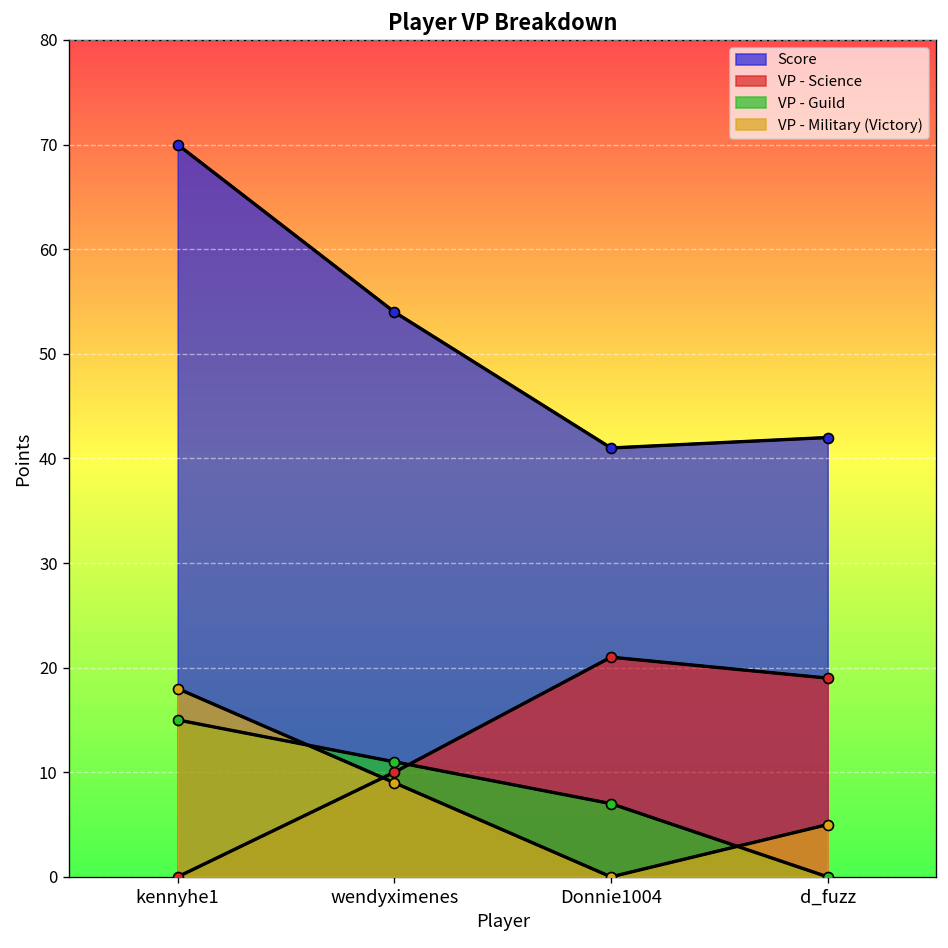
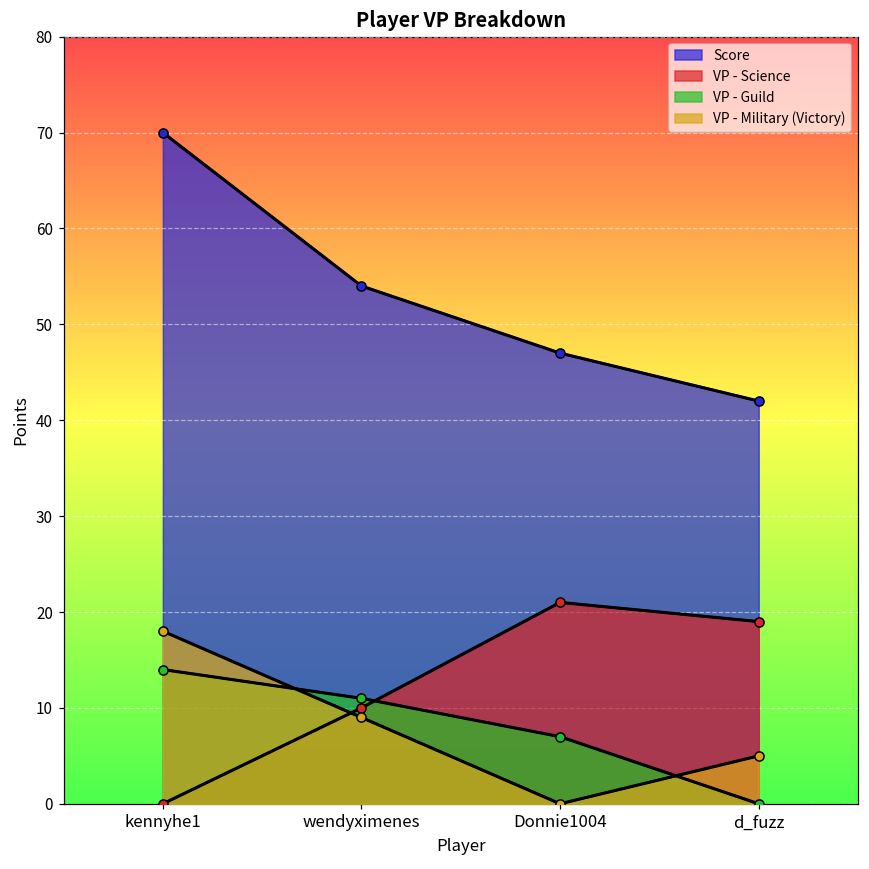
  {
    "Score": {
      "kennyhe1": 70,
      "wendyximenes": 54,
-     "Donnie1004": 41,
+     "Donnie1004": 47,
      "d_fuzz": 42
    },
    "VP - Science": {
      "kennyhe1": 0,
      "wendyximenes": 10,
      "Donnie1004": 21,
      "d_fuzz": 19
    },
    "VP - Guild": {
-     "kennyhe1": 15,
+     "kennyhe1": 14,
      "wendyximenes": 11,
      "Donnie1004": 7,
      "d_fuzz": 0
    },
    "VP - Military (Victory)": {
      "kennyhe1": 18,
      "wendyximenes": 9,
      "Donnie1004": 0,
      "d_fuzz": 5
    }
  }
